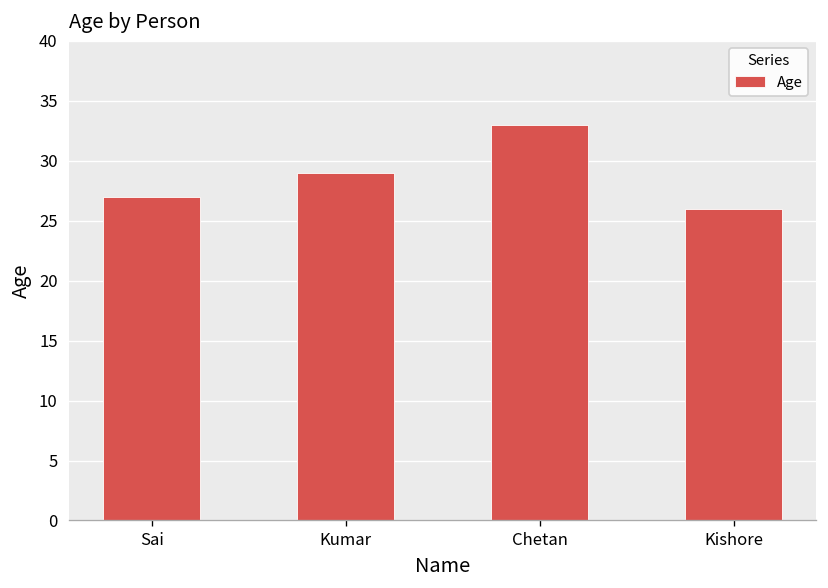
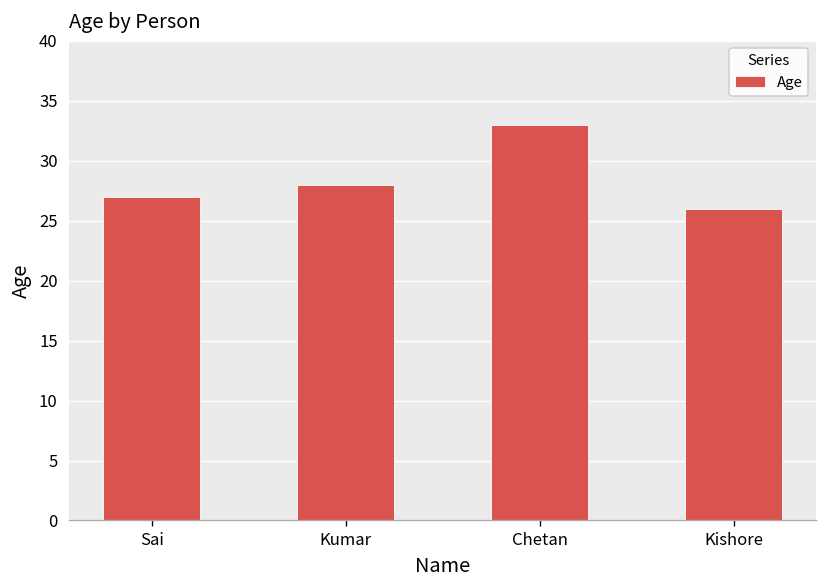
  {
    "Sai": 27,
-   "Kumar": 29,
+   "Kumar": 28,
    "Chetan": 33,
    "Kishore": 26
  }
